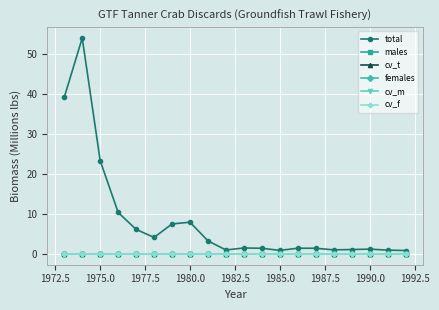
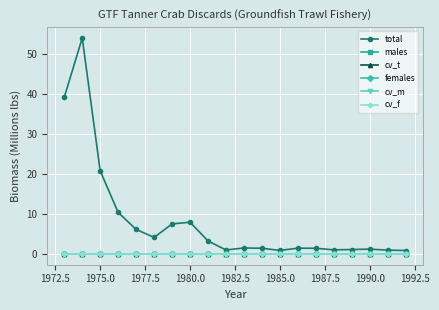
  {
    "total": {
-     "1975.0": 23,
+     "1975.0": 21,
      "1980.0": 8,
      "1985.0": 1,
      "1990.0": 1
    },
    "cv_f": {
      "1975.0": 0,
      "1980.0": 0,
      "1985.0": 0,
      "1990.0": 0
    }
  }
